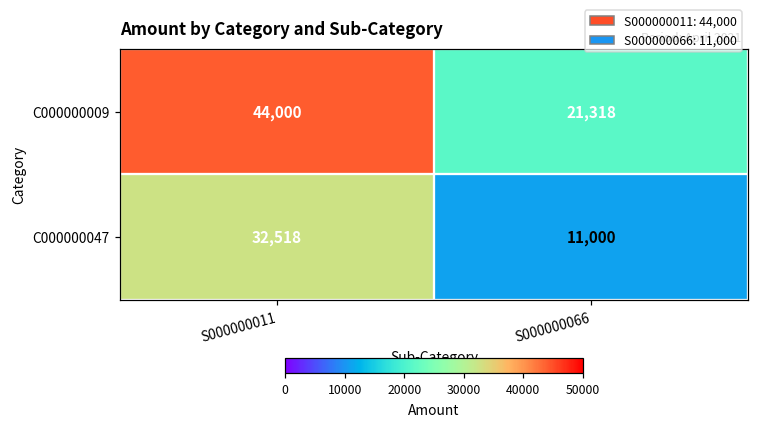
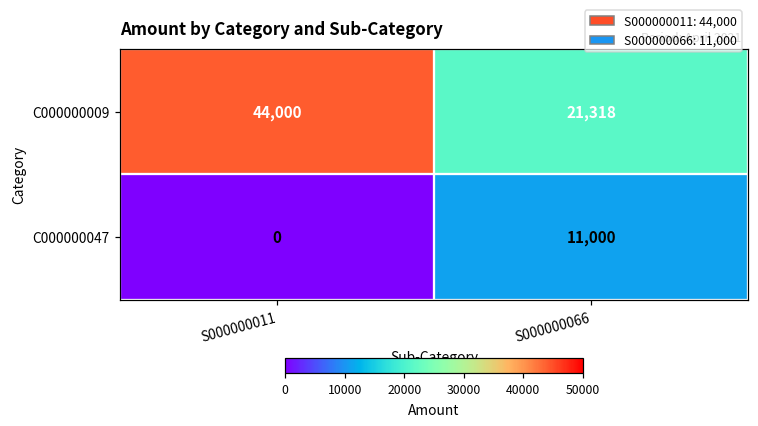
  {
    "C000000009": {
      "S000000011": "44,000",
      "S000000066": "21,318"
    },
    "C000000047": {
-     "S000000011": "32,518",
+     "S000000011": "0",
      "S000000066": "11,000"
    }
  }
